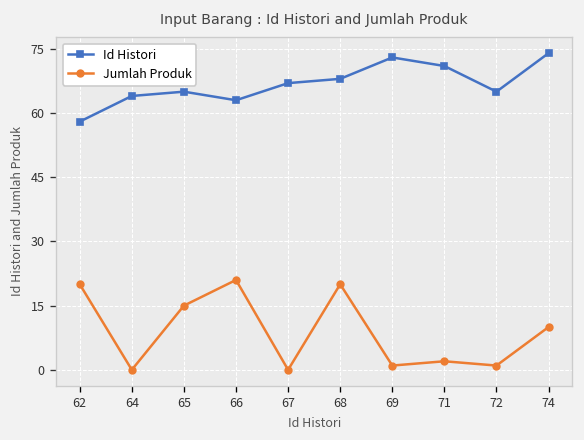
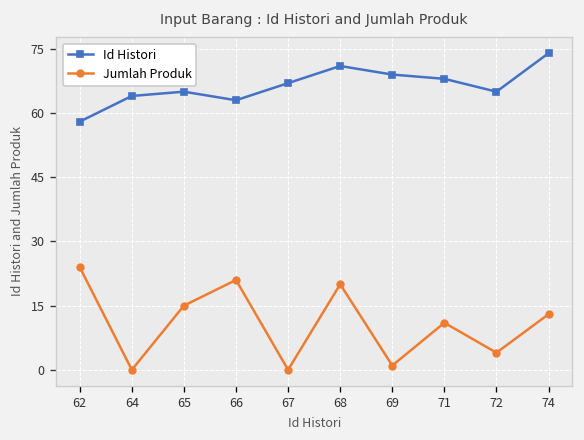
  {
    "Id Histori": {
      "62": 58,
      "64": 64,
      "65": 65,
      "66": 63,
      "67": 67,
-     "68": 68,
-     "69": 73,
-     "71": 71,
+     "68": 71,
+     "69": 69,
+     "71": 68,
      "72": 65,
      "74": 74
    },
    "Jumlah Produk": {
-     "62": 20,
+     "62": 24,
      "64": 0,
      "65": 15,
      "66": 21,
      "67": 0,
      "68": 20,
      "69": 1,
-     "71": 2,
-     "72": 1,
-     "74": 10
+     "71": 11,
+     "72": 4,
+     "74": 13
    }
  }
